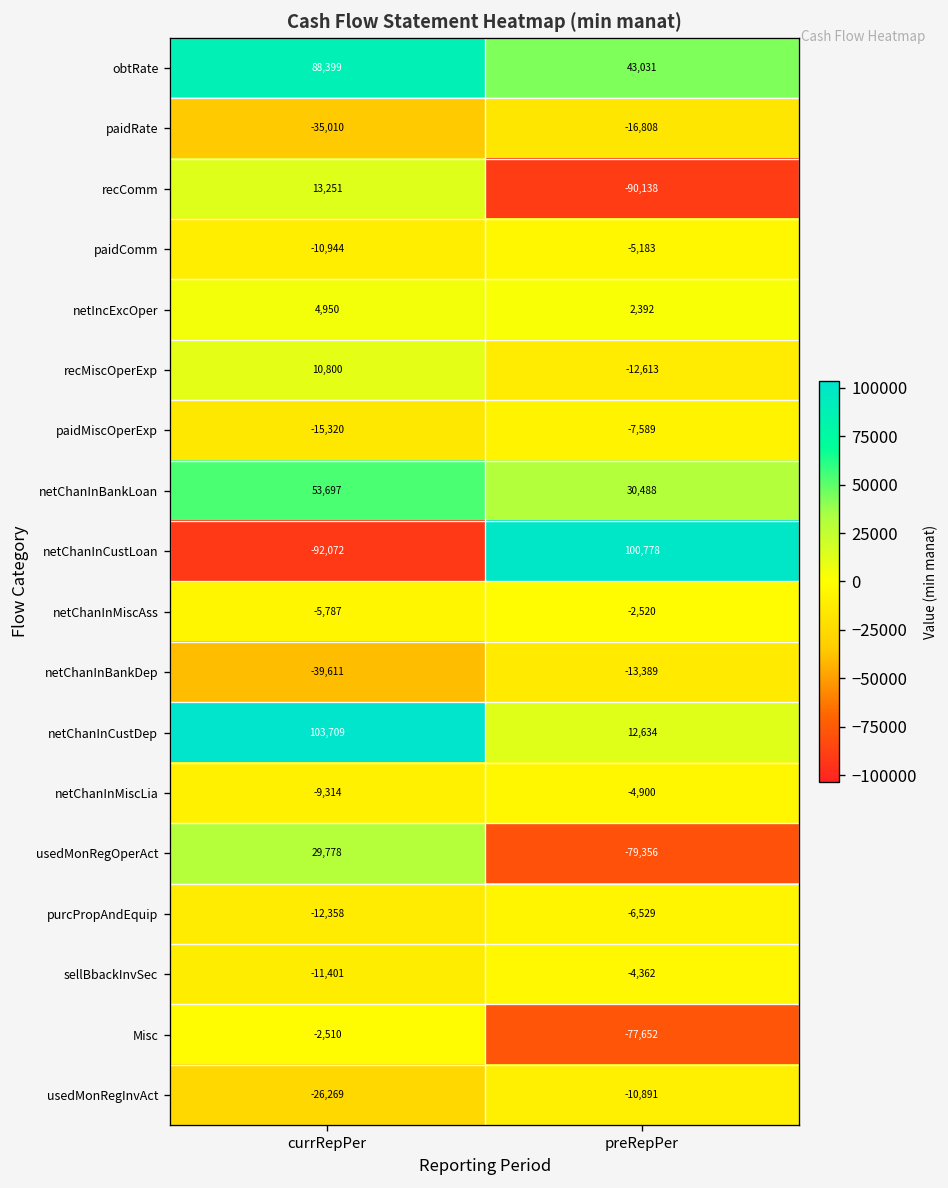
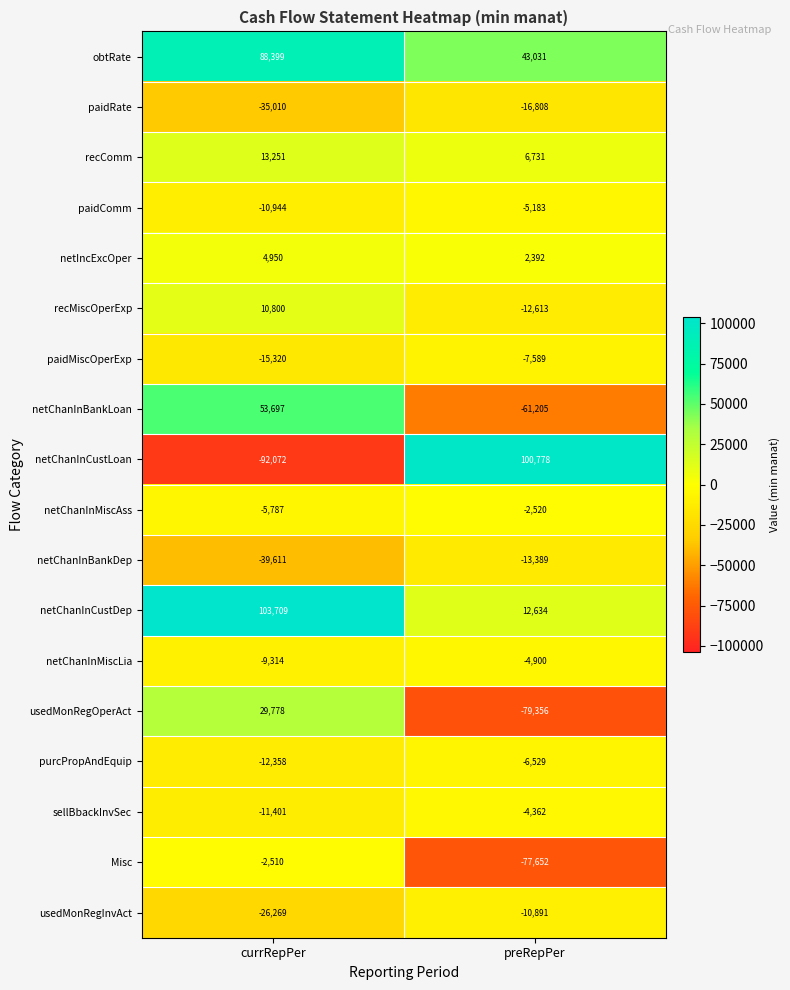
  {
    "obtRate": {
      "currRepPer": "88,399",
      "preRepPer": "43,031"
    },
    "paidRate": {
      "currRepPer": "-35,010",
      "preRepPer": "-16,808"
    },
    "recComm": {
      "currRepPer": "13,251",
-     "preRepPer": "-90,138"
+     "preRepPer": "6,731"
    },
    "paidComm": {
      "currRepPer": "-10,944",
      "preRepPer": "-5,183"
    },
    "netIncExcOper": {
      "currRepPer": "4,950",
      "preRepPer": "2,392"
    },
    "recMiscOperExp": {
      "currRepPer": "10,800",
      "preRepPer": "-12,613"
    },
    "paidMiscOperExp": {
      "currRepPer": "-15,320",
      "preRepPer": "-7,589"
    },
    "netChanInBankLoan": {
      "currRepPer": "53,697",
-     "preRepPer": "30,488"
+     "preRepPer": "-61,205"
    },
    "netChanInCustLoan": {
      "currRepPer": "-92,072",
      "preRepPer": "100,778"
    },
    "netChanInMiscAss": {
      "currRepPer": "-5,787",
      "preRepPer": "-2,520"
    },
    "netChanInBankDep": {
      "currRepPer": "-39,611",
      "preRepPer": "-13,389"
    },
    "netChanInCustDep": {
      "currRepPer": "103,709",
      "preRepPer": "12,634"
    },
    "netChanInMiscLia": {
      "currRepPer": "-9,314",
      "preRepPer": "-4,900"
    },
    "usedMonRegOperAct": {
      "currRepPer": "29,778",
      "preRepPer": "-79,356"
    },
    "purcPropAndEquip": {
      "currRepPer": "-12,358",
      "preRepPer": "-6,529"
    },
    "sellBbackInvSec": {
      "currRepPer": "-11,401",
      "preRepPer": "-4,362"
    },
    "Misc": {
      "currRepPer": "-2,510",
      "preRepPer": "-77,652"
    },
    "usedMonRegInvAct": {
      "currRepPer": "-26,269",
      "preRepPer": "-10,891"
    }
  }
